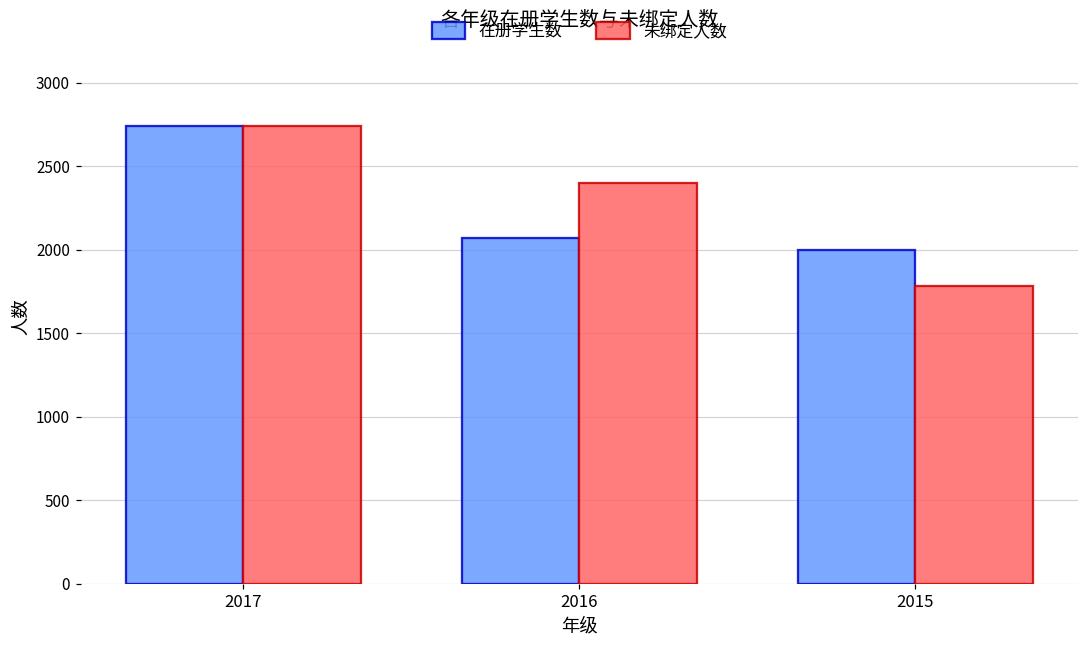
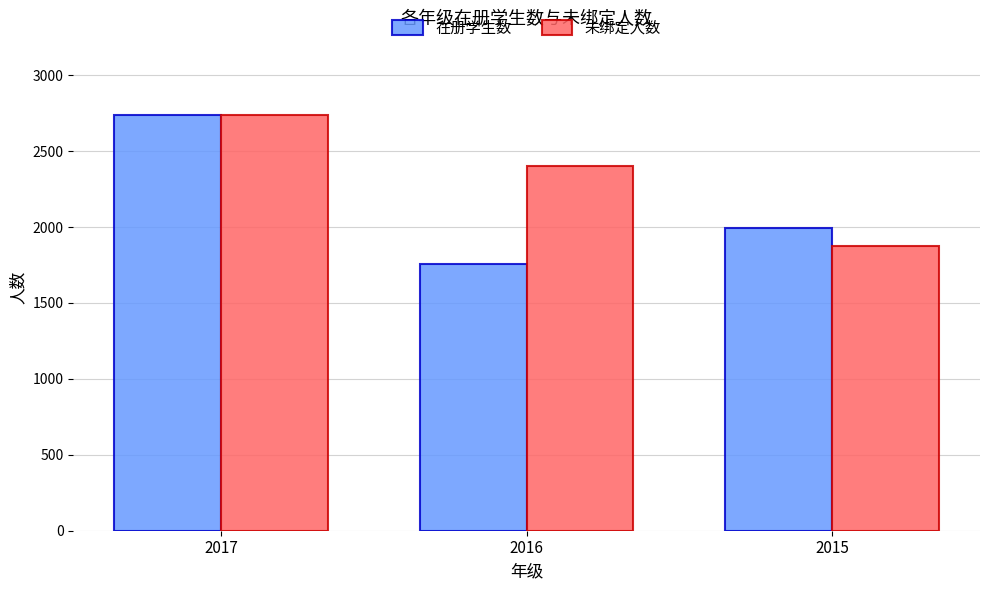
  {
    "在册学生数": {
      "2017": 2740,
-     "2016": 2070,
+     "2016": 1760,
      "2015": 2000
    },
    "未绑定人数": {
      "2017": 2740,
      "2016": 2400,
-     "2015": 1790
+     "2015": 1880
    }
  }
